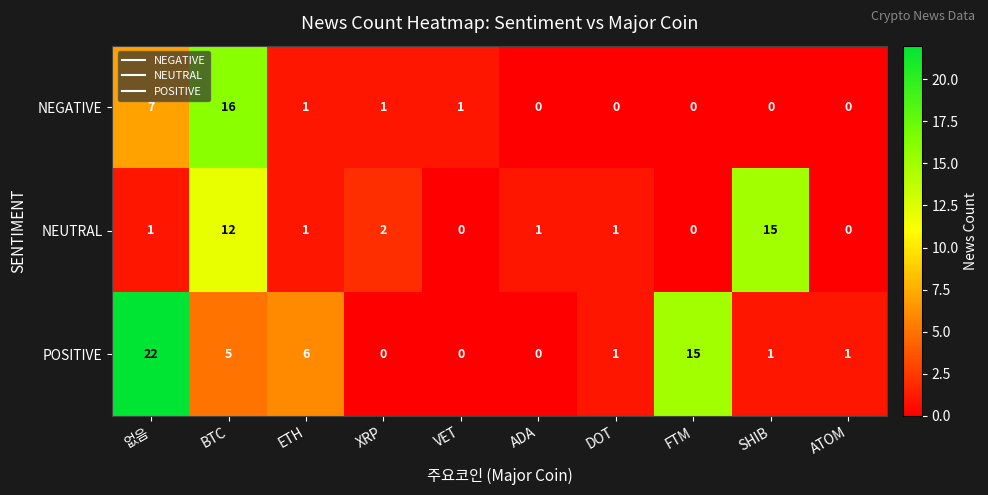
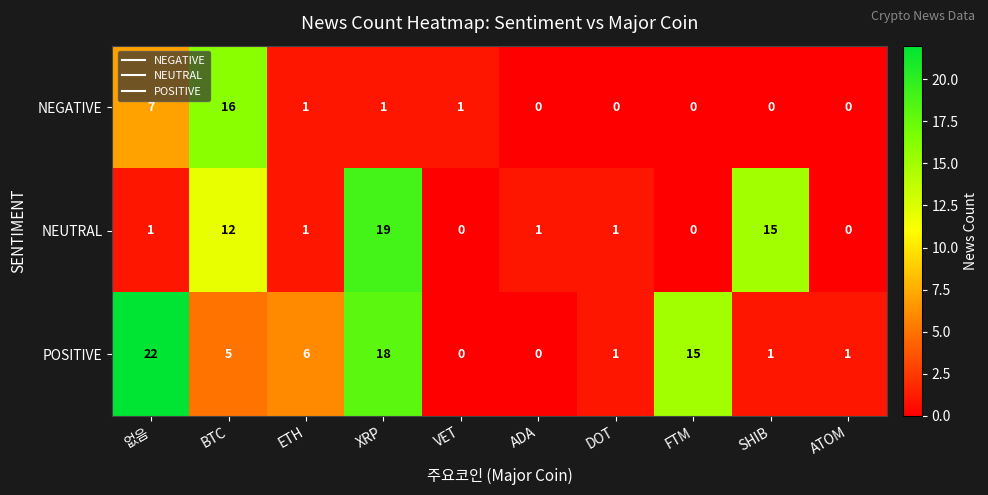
  {
    "NEGATIVE": {
      "BTC": 16,
      "ETH": 1,
      "XRP": 1,
      "VET": 1,
      "ADA": 0,
      "DOT": 0,
      "FTM": 0,
      "SHIB": 0,
      "ATOM": 0
    },
    "NEUTRAL": {
      "없음": 1,
      "BTC": 12,
      "ETH": 1,
-     "XRP": 2,
+     "XRP": 19,
      "VET": 0,
      "ADA": 1,
      "DOT": 1,
      "FTM": 0,
      "SHIB": 15,
      "ATOM": 0
    },
    "POSITIVE": {
      "없음": 22,
      "BTC": 5,
      "ETH": 6,
-     "XRP": 0,
+     "XRP": 18,
      "VET": 0,
      "ADA": 0,
      "DOT": 1,
      "FTM": 15,
      "SHIB": 1,
      "ATOM": 1
    }
  }
